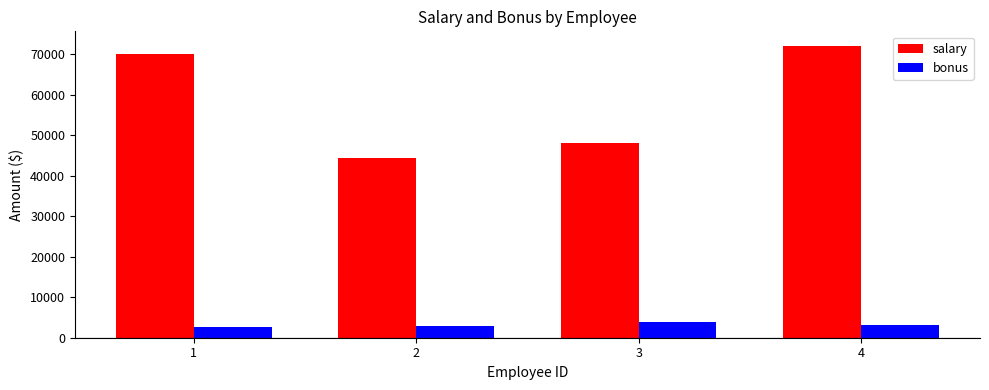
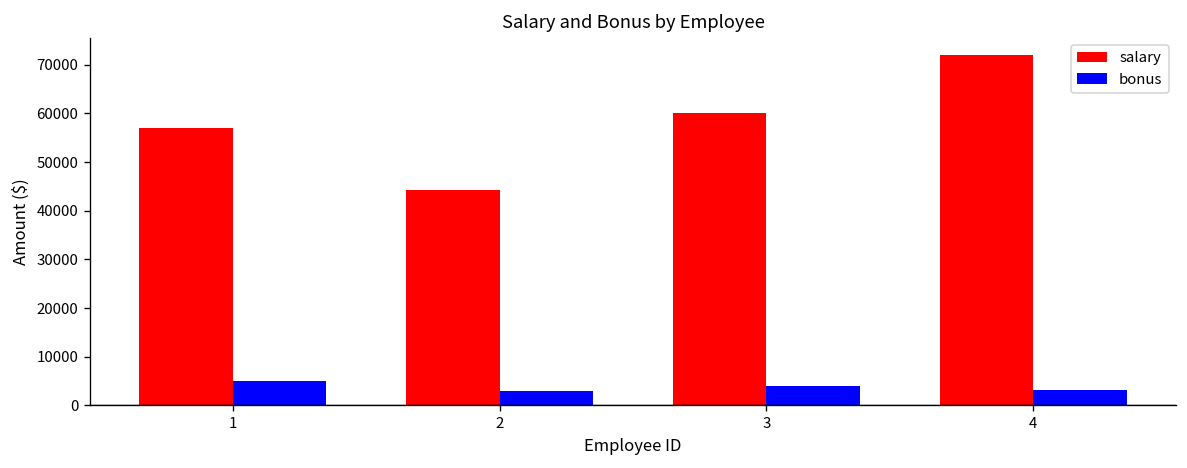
  {
    "salary": {
-     "1": 70000,
+     "1": 57000,
      "2": 44000,
-     "3": 48000,
+     "3": 60000,
      "4": 72000
    },
    "bonus": {
-     "1": 3000,
+     "1": 5000,
      "2": 3000,
      "3": 4000,
      "4": 3000
    }
  }
